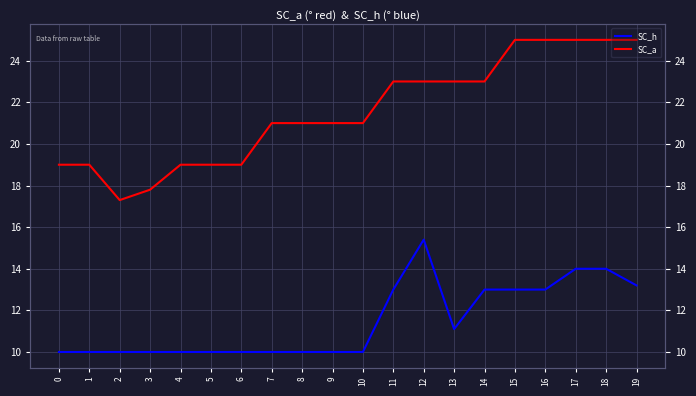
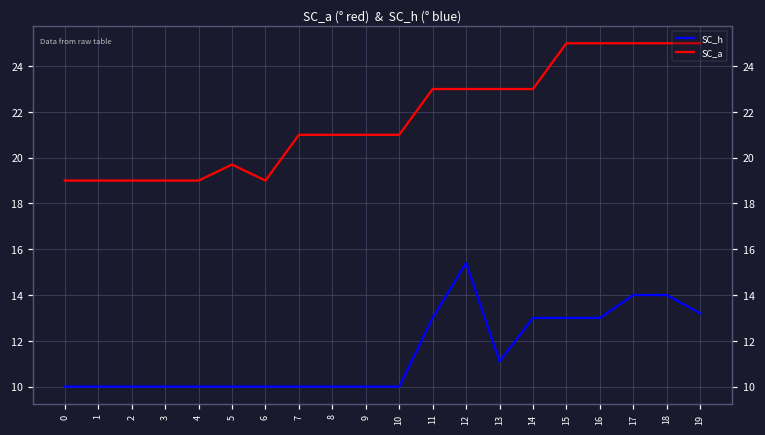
  {
    "SC_h": {
      "0": 10.0,
      "1": 10.0,
      "2": 10.0,
      "3": 10.0,
      "4": 10.0,
      "5": 10.0,
      "6": 10.0,
      "7": 10.0,
      "8": 10.0,
      "9": 10.0,
      "10": 10.0,
      "11": 13.0,
      "12": 15.4,
      "13": 11.1,
      "14": 13.0,
      "15": 13.0,
      "16": 13.0,
      "17": 14.0,
      "18": 14.0,
      "19": 13.2
    },
    "SC_a": {
      "0": 19.0,
      "1": 19.0,
-     "2": 17.3,
-     "3": 17.8,
+     "2": 19.0,
+     "3": 19.0,
      "4": 19.0,
-     "5": 19.0,
+     "5": 19.7,
      "6": 19.0,
      "7": 21.0,
      "8": 21.0,
      "9": 21.0,
      "10": 21.0,
      "11": 23.0,
      "12": 23.0,
      "13": 23.0,
      "14": 23.0,
      "15": 25.0,
      "16": 25.0,
      "17": 25.0,
      "18": 25.0
    }
  }
